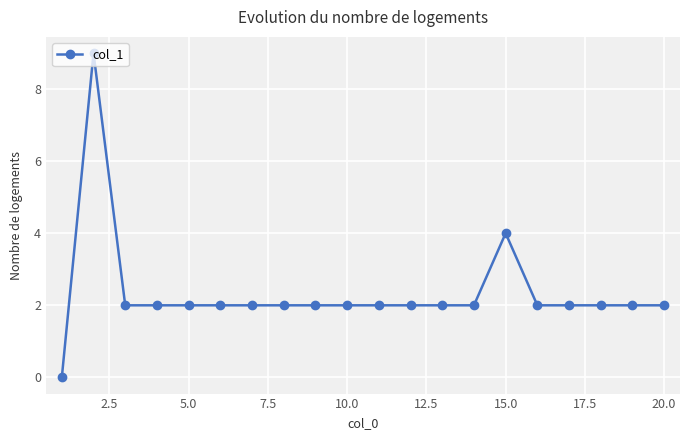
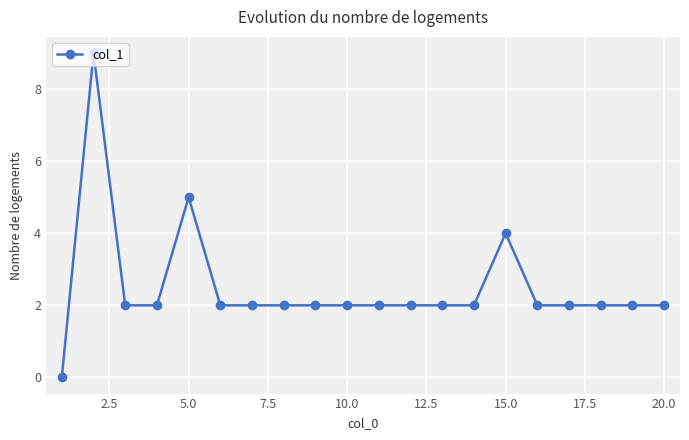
  {
-   "5.0": 2,
+   "5.0": 5,
    "10.0": 2,
    "15.0": 4,
    "20.0": 2
  }
